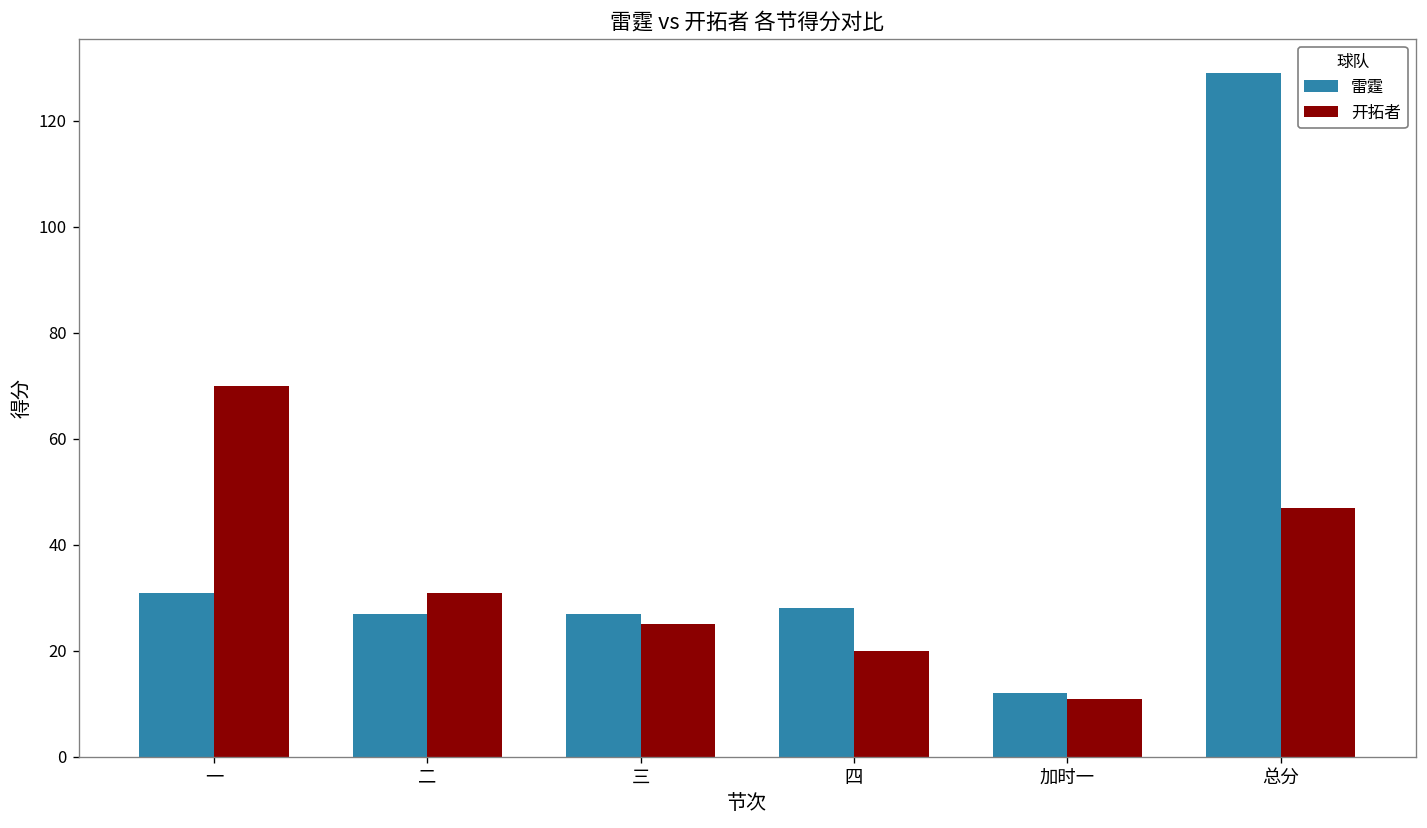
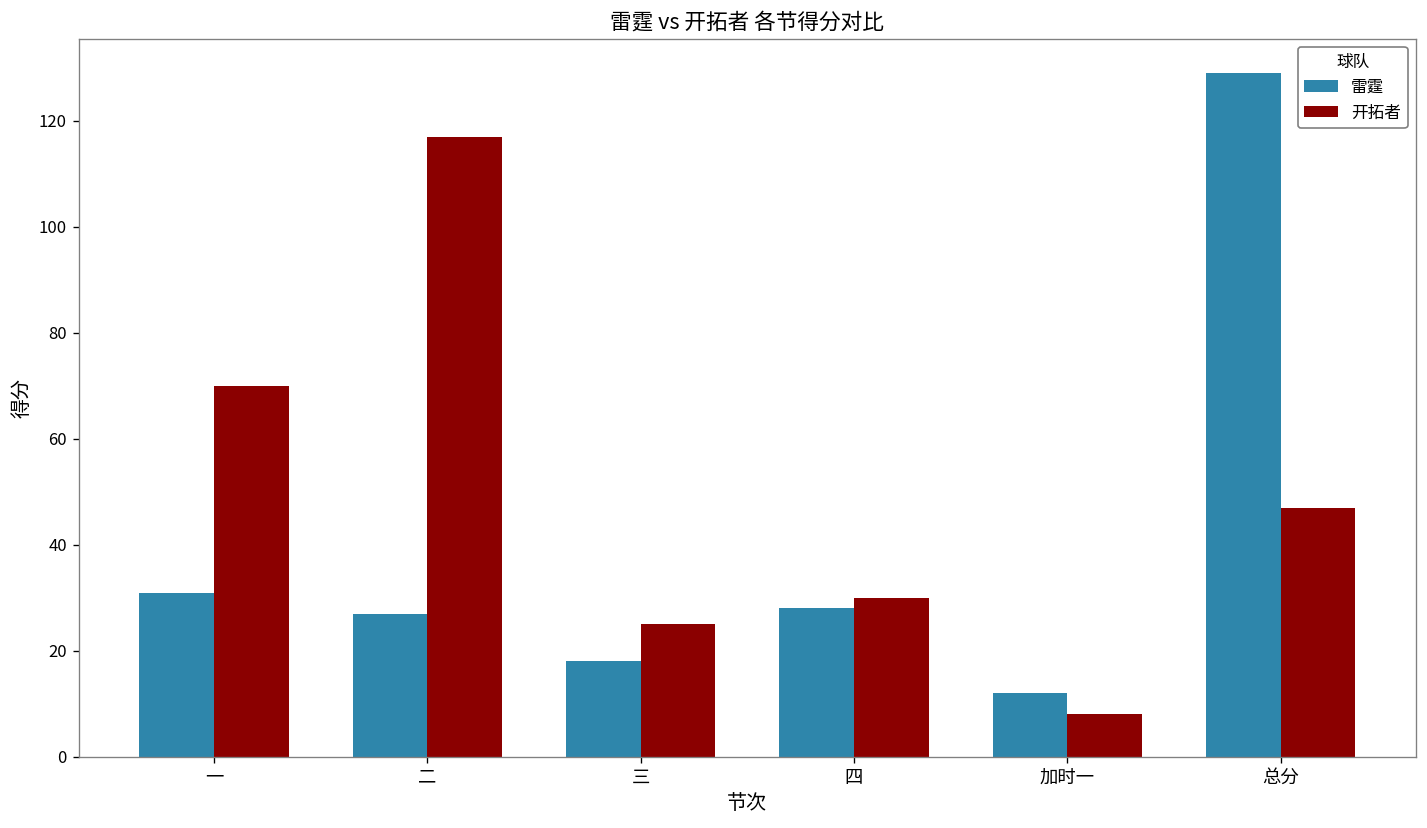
  {
    "雷霆": {
      "一": 31,
      "二": 27,
-     "三": 27,
+     "三": 18,
      "四": 28,
      "加时一": 12,
      "总分": 129
    },
    "开拓者": {
      "一": 70,
-     "二": 31,
+     "二": 117,
      "三": 25,
-     "四": 20,
-     "加时一": 11,
+     "四": 30,
+     "加时一": 8,
      "总分": 47
    }
  }
